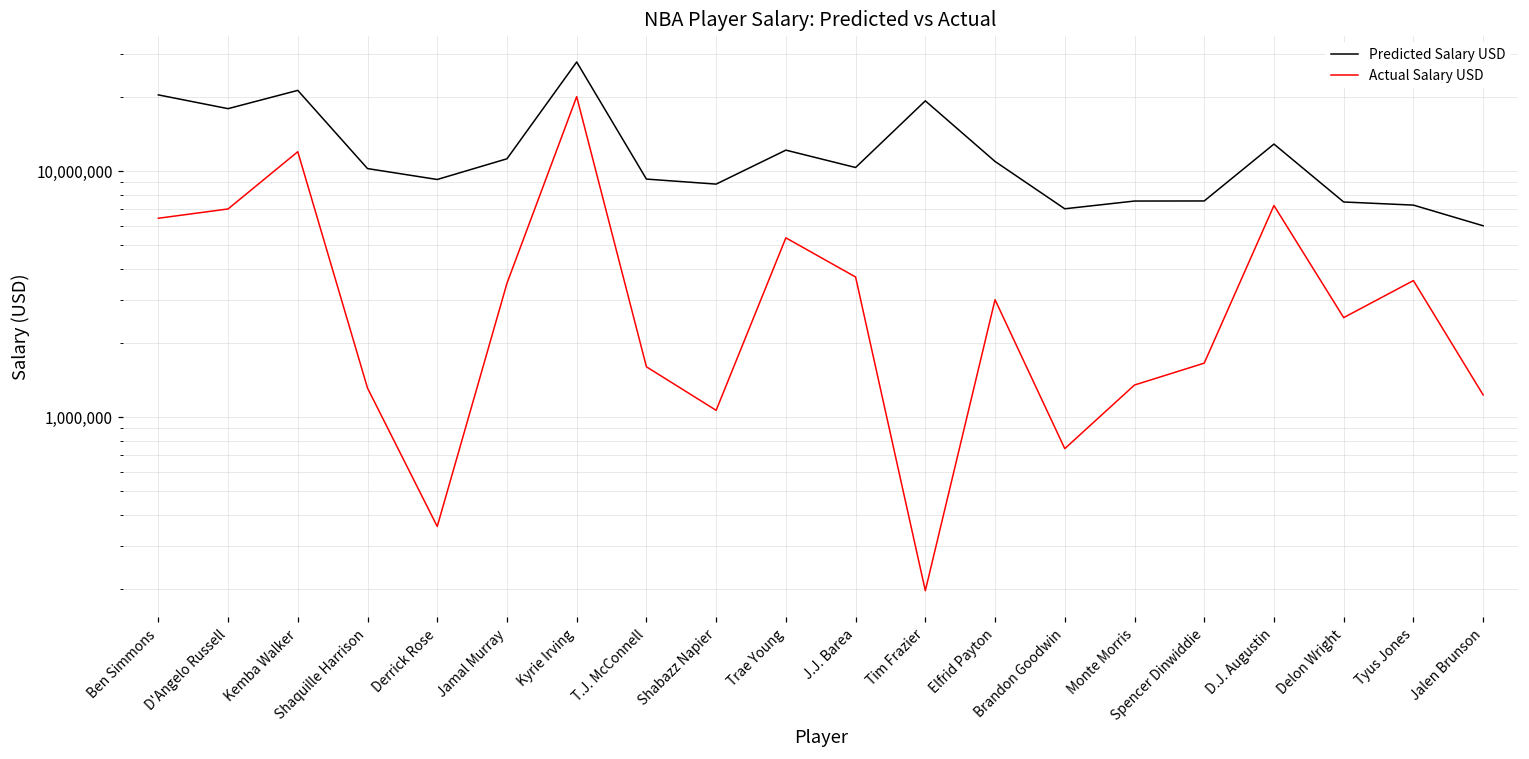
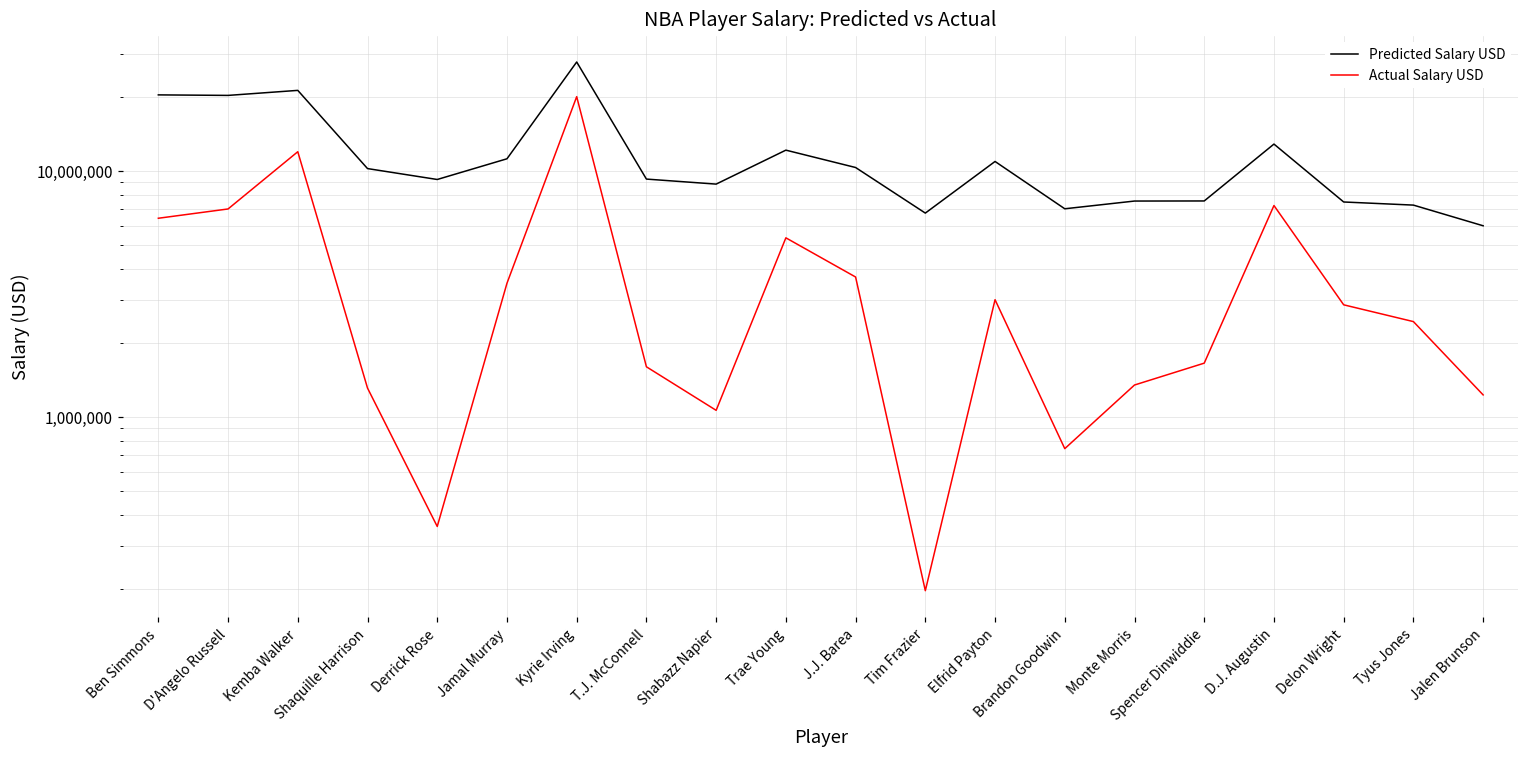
  {
    "Predicted Salary USD": {
      "Ben Simmons": "20,000,000",
-     "D'Angelo Russell": "18,000,000",
+     "D'Angelo Russell": "20,000,000",
      "Kemba Walker": "21,000,000",
      "Shaquille Harrison": "10,000,000",
      "Derrick Rose": "9,300,000",
      "Jamal Murray": "11,000,000",
      "Kyrie Irving": "28,000,000",
      "T.J. McConnell": "9,300,000",
      "Shabazz Napier": "8,900,000",
      "Trae Young": "12,000,000",
      "J.J. Barea": "10,000,000",
-     "Tim Frazier": "19,000,000",
+     "Tim Frazier": "6,800,000",
      "Elfrid Payton": "11,000,000",
      "Brandon Goodwin": "7,000,000",
      "Monte Morris": "7,600,000",
      "Spencer Dinwiddie": "7,600,000",
      "D.J. Augustin": "13,000,000",
      "Delon Wright": "7,500,000",
      "Tyus Jones": "7,300,000",
      "Jalen Brunson": "6,000,000"
    },
    "Actual Salary USD": {
      "Ben Simmons": "6,400,000",
      "D'Angelo Russell": "7,000,000",
      "Kemba Walker": "12,000,000",
      "Shaquille Harrison": "1,300,000",
      "Derrick Rose": "360,000",
      "Jamal Murray": "3,500,000",
      "Kyrie Irving": "20,000,000",
      "T.J. McConnell": "1,600,000",
      "Shabazz Napier": "1,100,000",
      "Trae Young": "5,400,000",
      "J.J. Barea": "3,700,000",
      "Tim Frazier": "200,000",
      "Elfrid Payton": "3,000,000",
      "Brandon Goodwin": "740,000",
      "Monte Morris": "1,300,000",
      "Spencer Dinwiddie": "1,700,000",
      "D.J. Augustin": "7,300,000",
-     "Delon Wright": "2,500,000",
-     "Tyus Jones": "3,600,000",
+     "Delon Wright": "2,900,000",
+     "Tyus Jones": "2,400,000",
      "Jalen Brunson": "1,200,000"
    }
  }
